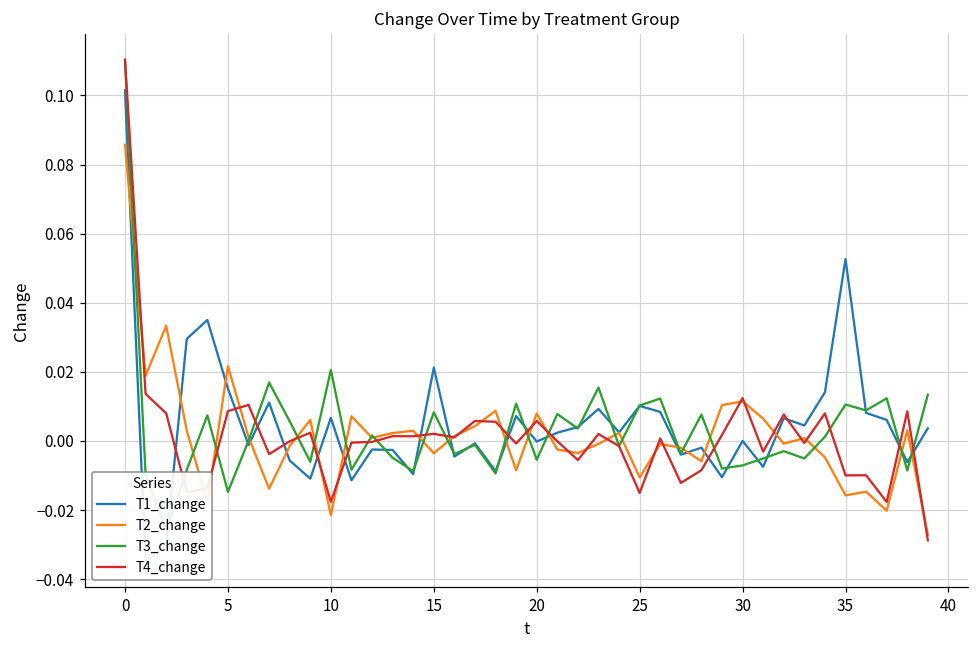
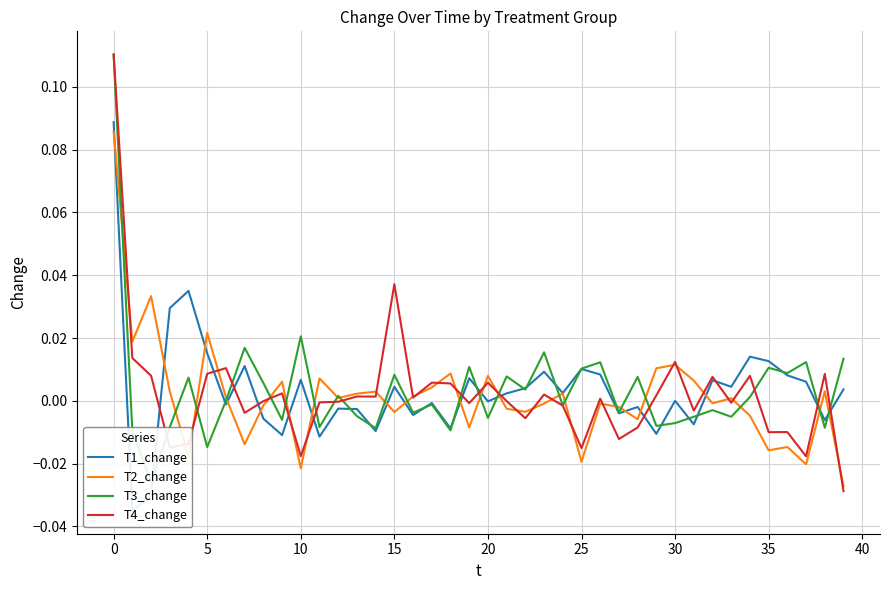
  {
    "T1_change": {
-     "0": 0.102,
+     "0": 0.089,
      "5": 0.015,
      "10": 0.007,
-     "15": 0.021,
+     "15": 0.004,
      "20": 0.000,
      "30": 0.000,
-     "35": 0.053
+     "35": 0.013
    },
    "T2_change": {
      "0": 0.086,
      "5": 0.022,
      "10": -0.021,
      "15": -0.004,
      "20": 0.008,
-     "25": -0.011,
+     "25": -0.019,
      "30": 0.011,
      "35": -0.016
    },
    "T3_change": {
      "5": -0.015,
      "10": 0.021,
      "15": 0.008,
      "20": -0.005,
      "30": -0.007,
      "35": 0.011
    },
    "T4_change": {
      "5": 0.009,
      "10": -0.018,
-     "15": 0.002,
+     "15": 0.037,
      "20": 0.006,
      "25": -0.015,
      "30": 0.012,
      "35": -0.010
    }
  }
